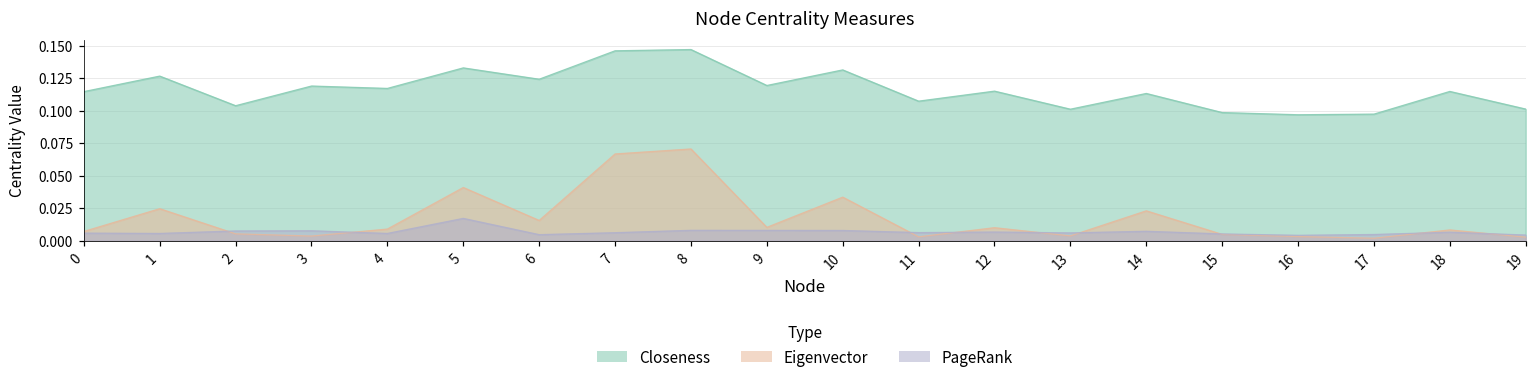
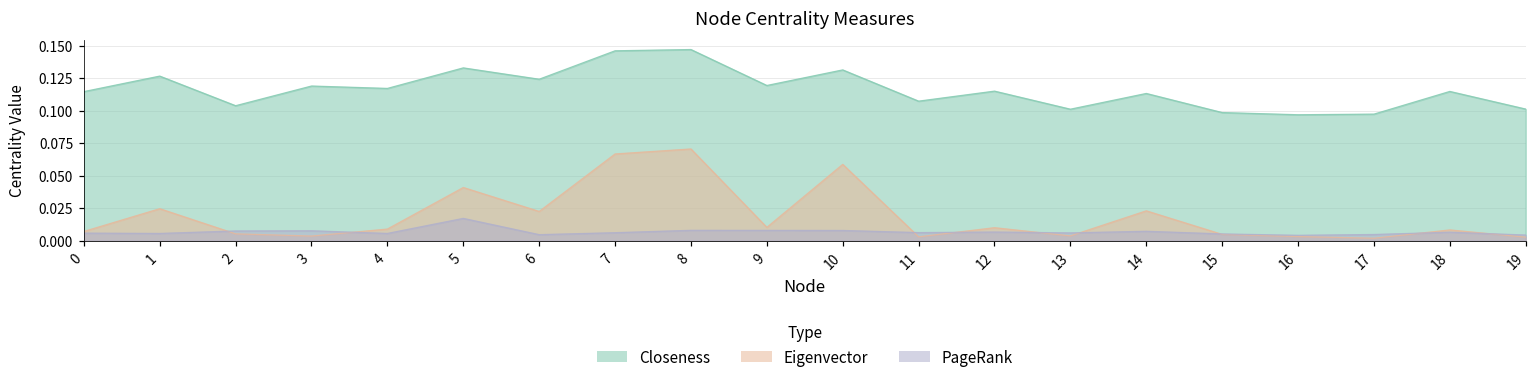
  {
    "Eigenvector": {
      "1": 0.025,
      "2": 0.005,
      "3": 0.003,
      "4": 0.009,
      "5": 0.041,
-     "6": 0.015,
+     "6": 0.022,
      "7": 0.067,
      "8": 0.070,
      "9": 0.010,
-     "10": 0.033,
+     "10": 0.059,
      "11": 0.003,
      "12": 0.010,
      "13": 0.004,
      "14": 0.023,
      "17": 0.002
    }
  }
